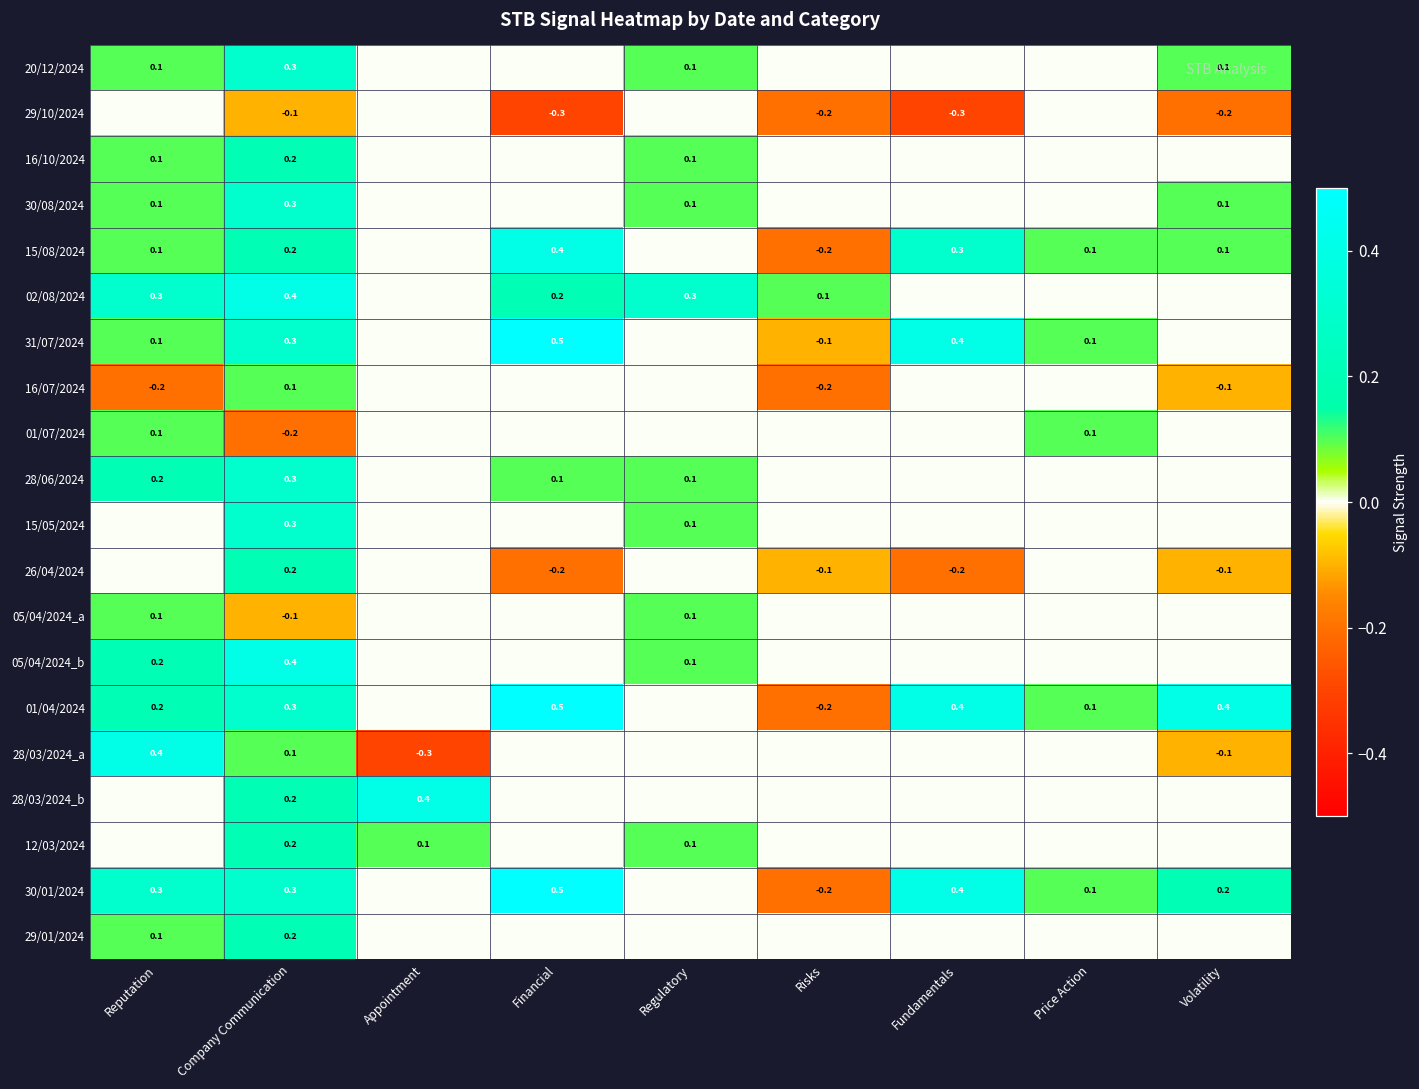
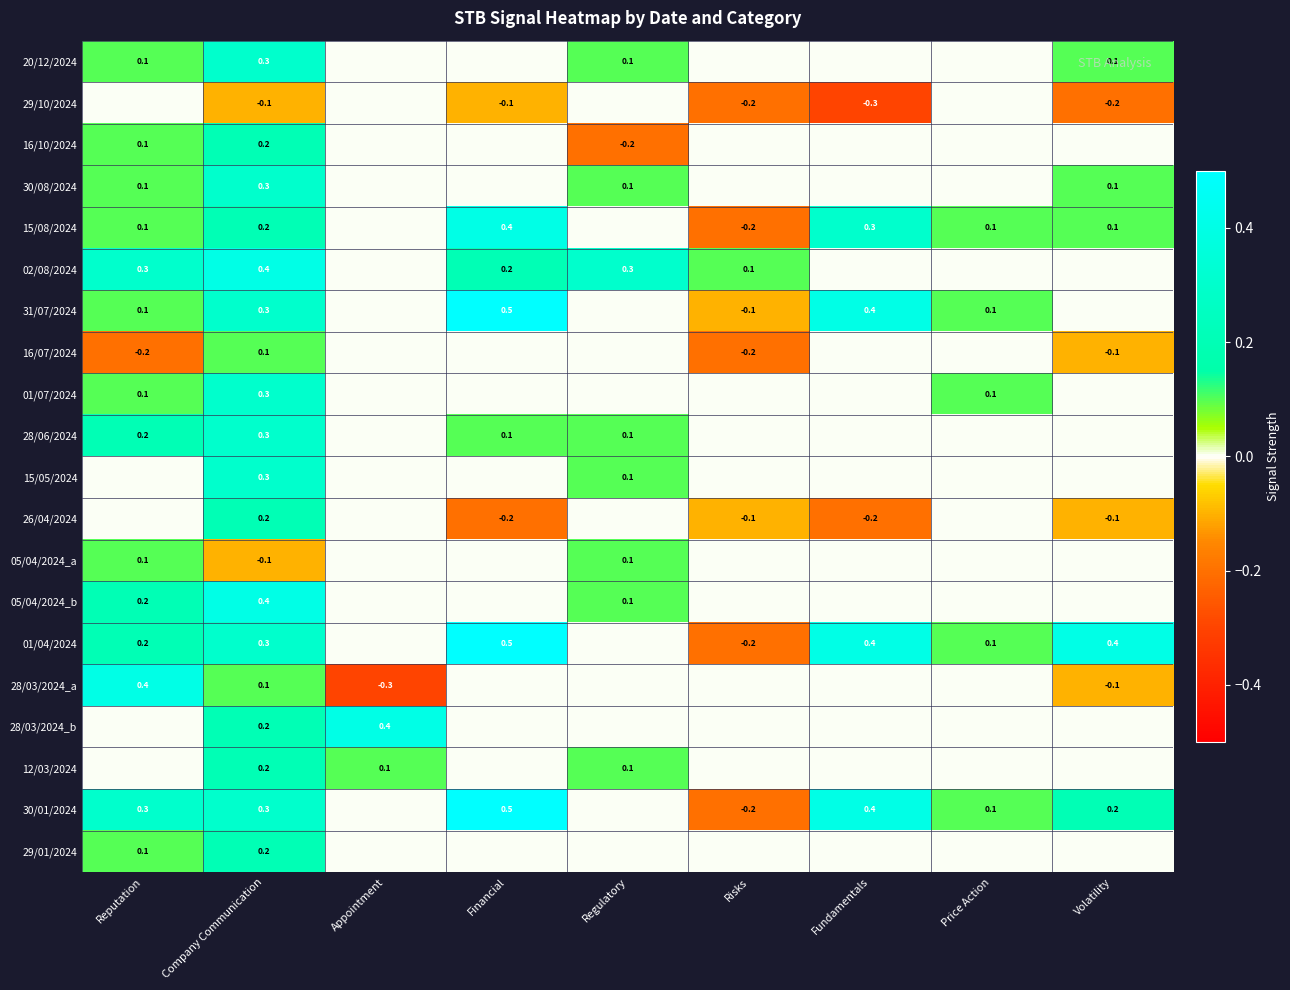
  {
    "20/12/2024": {
      "Reputation": 0.1,
      "Company Communication": 0.3,
      "Regulatory": 0.1
    },
    "29/10/2024": {
      "Company Communication": -0.1,
-     "Financial": -0.3,
+     "Financial": -0.1,
      "Risks": -0.2,
      "Fundamentals": -0.3,
      "Volatility": -0.2
    },
    "16/10/2024": {
      "Reputation": 0.1,
      "Company Communication": 0.2,
-     "Regulatory": 0.1
+     "Regulatory": -0.2
    },
    "30/08/2024": {
      "Reputation": 0.1,
      "Company Communication": 0.3,
      "Regulatory": 0.1,
      "Volatility": 0.1
    },
    "15/08/2024": {
      "Reputation": 0.1,
      "Company Communication": 0.2,
      "Financial": 0.4,
      "Risks": -0.2,
      "Fundamentals": 0.3,
      "Price Action": 0.1,
      "Volatility": 0.1
    },
    "02/08/2024": {
      "Reputation": 0.3,
      "Company Communication": 0.4,
      "Financial": 0.2,
      "Regulatory": 0.3,
      "Risks": 0.1
    },
    "31/07/2024": {
      "Reputation": 0.1,
      "Company Communication": 0.3,
      "Financial": 0.5,
      "Risks": -0.1,
      "Fundamentals": 0.4,
      "Price Action": 0.1
    },
    "16/07/2024": {
      "Reputation": -0.2,
      "Company Communication": 0.1,
      "Risks": -0.2,
      "Volatility": -0.1
    },
    "01/07/2024": {
      "Reputation": 0.1,
-     "Company Communication": -0.2,
+     "Company Communication": 0.3,
      "Price Action": 0.1
    },
    "28/06/2024": {
      "Reputation": 0.2,
      "Company Communication": 0.3,
      "Financial": 0.1,
      "Regulatory": 0.1
    },
    "15/05/2024": {
      "Company Communication": 0.3,
      "Regulatory": 0.1
    },
    "26/04/2024": {
      "Company Communication": 0.2,
      "Financial": -0.2,
      "Risks": -0.1,
      "Fundamentals": -0.2,
      "Volatility": -0.1
    },
    "05/04/2024_a": {
      "Reputation": 0.1,
      "Company Communication": -0.1,
      "Regulatory": 0.1
    },
    "05/04/2024_b": {
      "Reputation": 0.2,
      "Company Communication": 0.4,
      "Regulatory": 0.1
    },
    "01/04/2024": {
      "Reputation": 0.2,
      "Company Communication": 0.3,
      "Financial": 0.5,
      "Risks": -0.2,
      "Fundamentals": 0.4,
      "Price Action": 0.1,
      "Volatility": 0.4
    },
    "28/03/2024_a": {
      "Reputation": 0.4,
      "Company Communication": 0.1,
      "Appointment": -0.3,
      "Volatility": -0.1
    },
    "28/03/2024_b": {
      "Company Communication": 0.2,
      "Appointment": 0.4
    },
    "12/03/2024": {
      "Company Communication": 0.2,
      "Appointment": 0.1,
      "Regulatory": 0.1
    },
    "30/01/2024": {
      "Reputation": 0.3,
      "Company Communication": 0.3,
      "Financial": 0.5,
      "Risks": -0.2,
      "Fundamentals": 0.4,
      "Price Action": 0.1,
      "Volatility": 0.2
    },
    "29/01/2024": {
      "Reputation": 0.1,
      "Company Communication": 0.2
    }
  }
